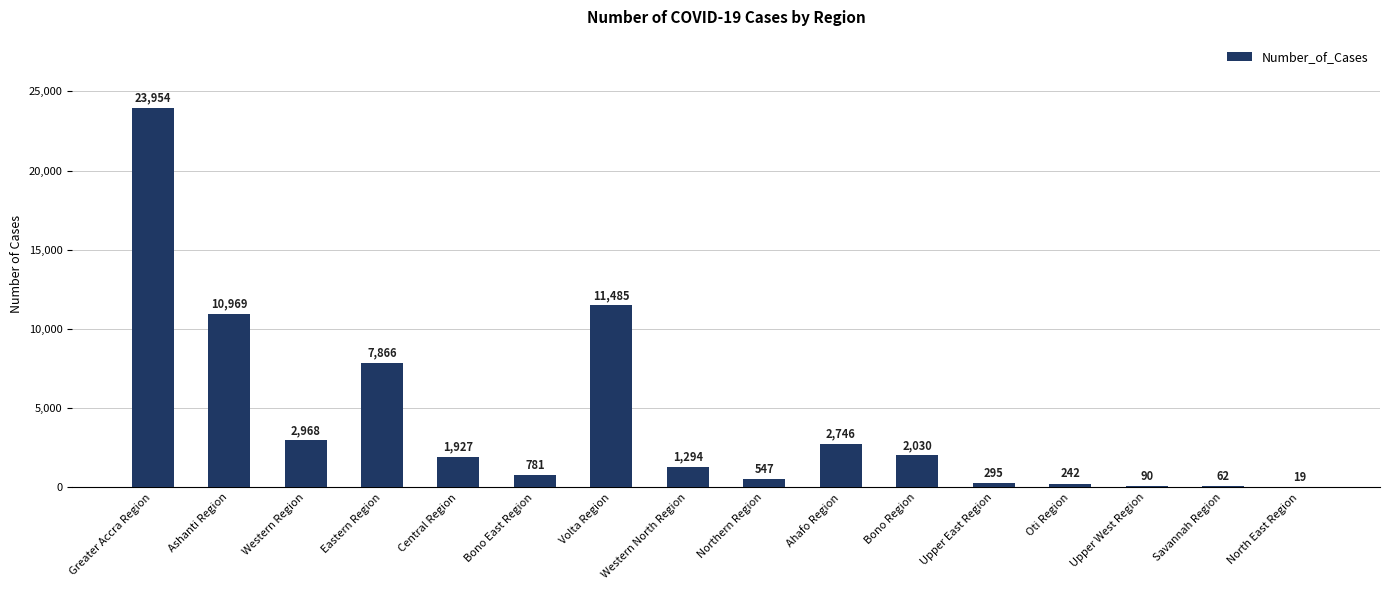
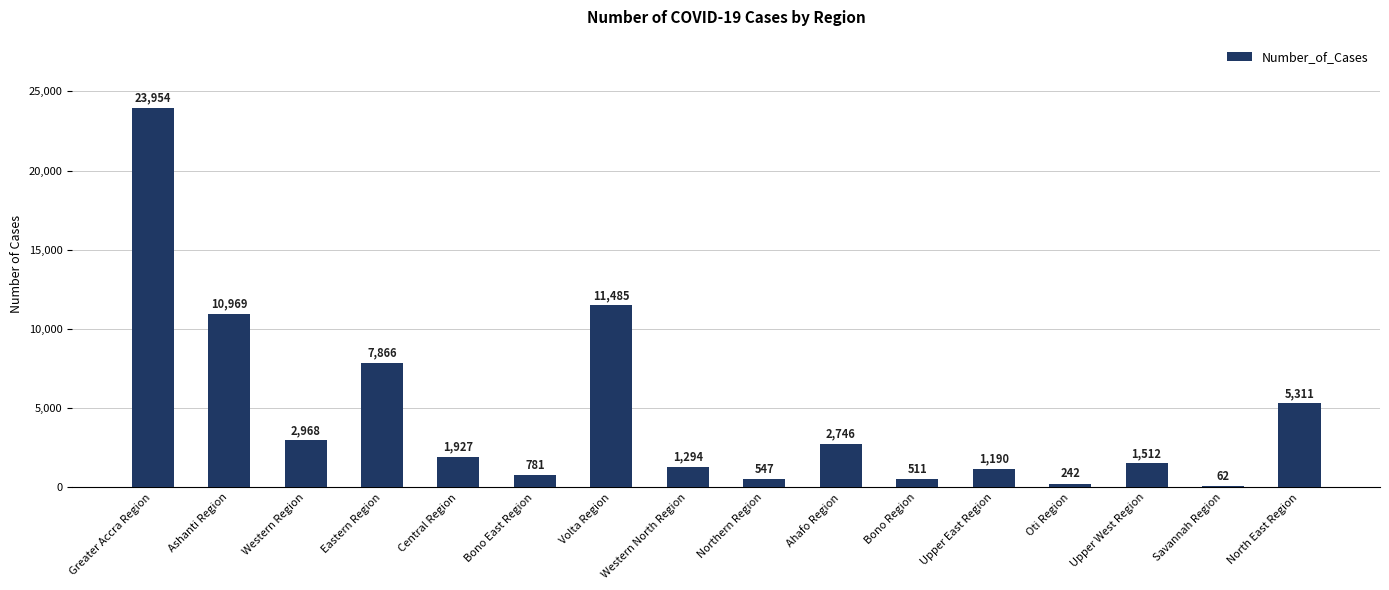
  {
    "Greater Accra Region": "23,954",
    "Ashanti Region": "10,969",
    "Western Region": "2,968",
    "Eastern Region": "7,866",
    "Central Region": "1,927",
    "Bono East Region": "781",
    "Volta Region": "11,485",
    "Western North Region": "1,294",
    "Northern Region": "547",
    "Ahafo Region": "2,746",
-   "Bono Region": "2,030",
-   "Upper East Region": "295",
+   "Bono Region": "511",
+   "Upper East Region": "1,190",
    "Oti Region": "242",
-   "Upper West Region": "90",
+   "Upper West Region": "1,512",
    "Savannah Region": "62",
-   "North East Region": "19"
+   "North East Region": "5,311"
  }
